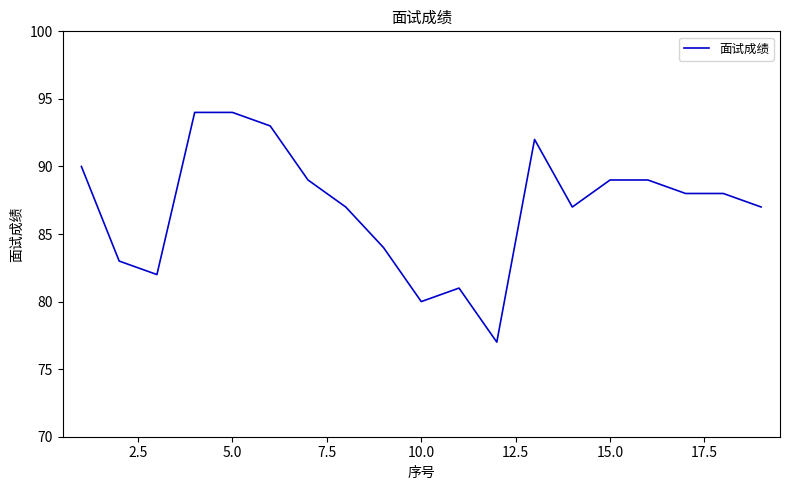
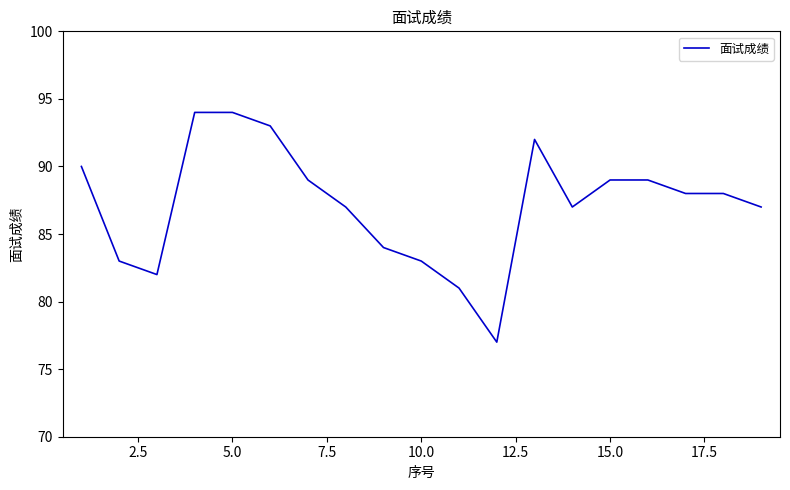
  {
    "5.0": 94,
-   "10.0": 80,
+   "10.0": 83,
    "15.0": 89
  }
